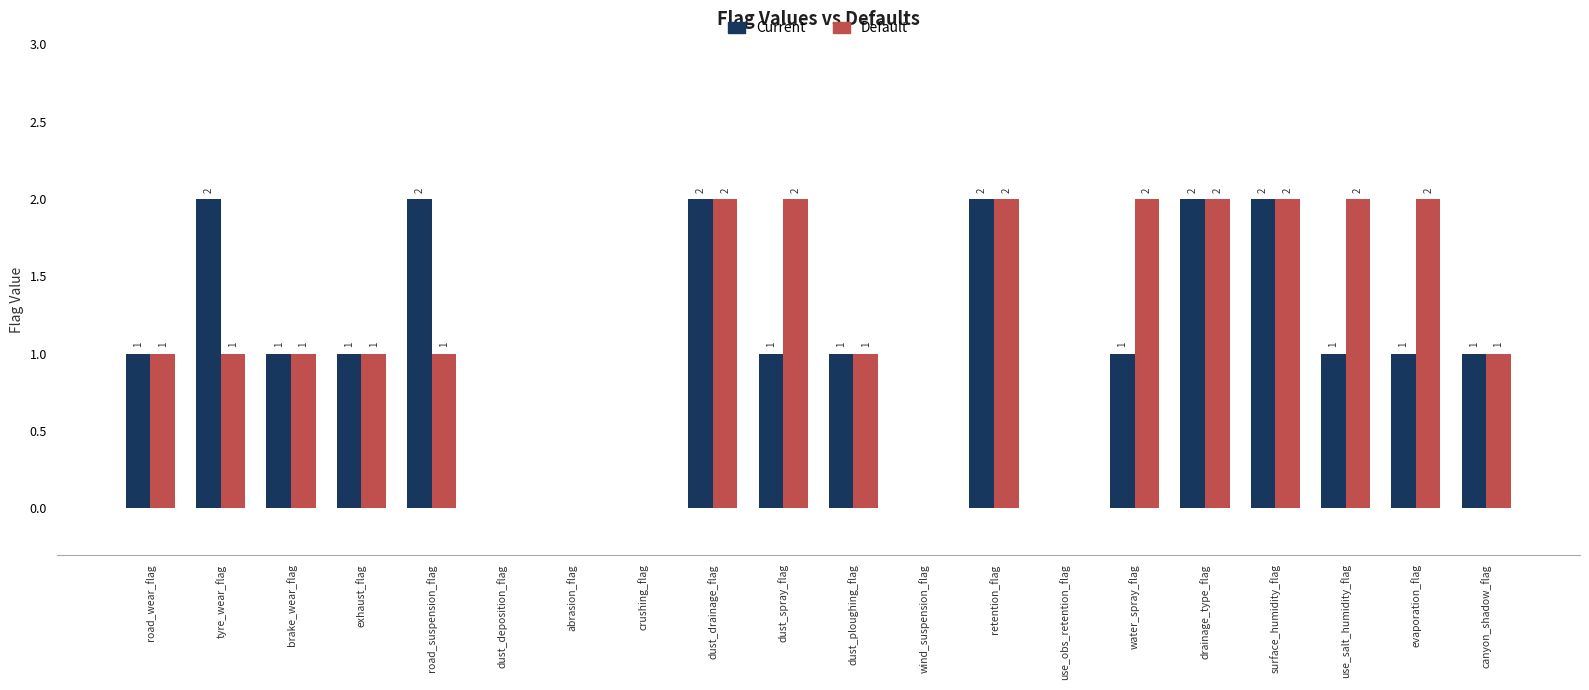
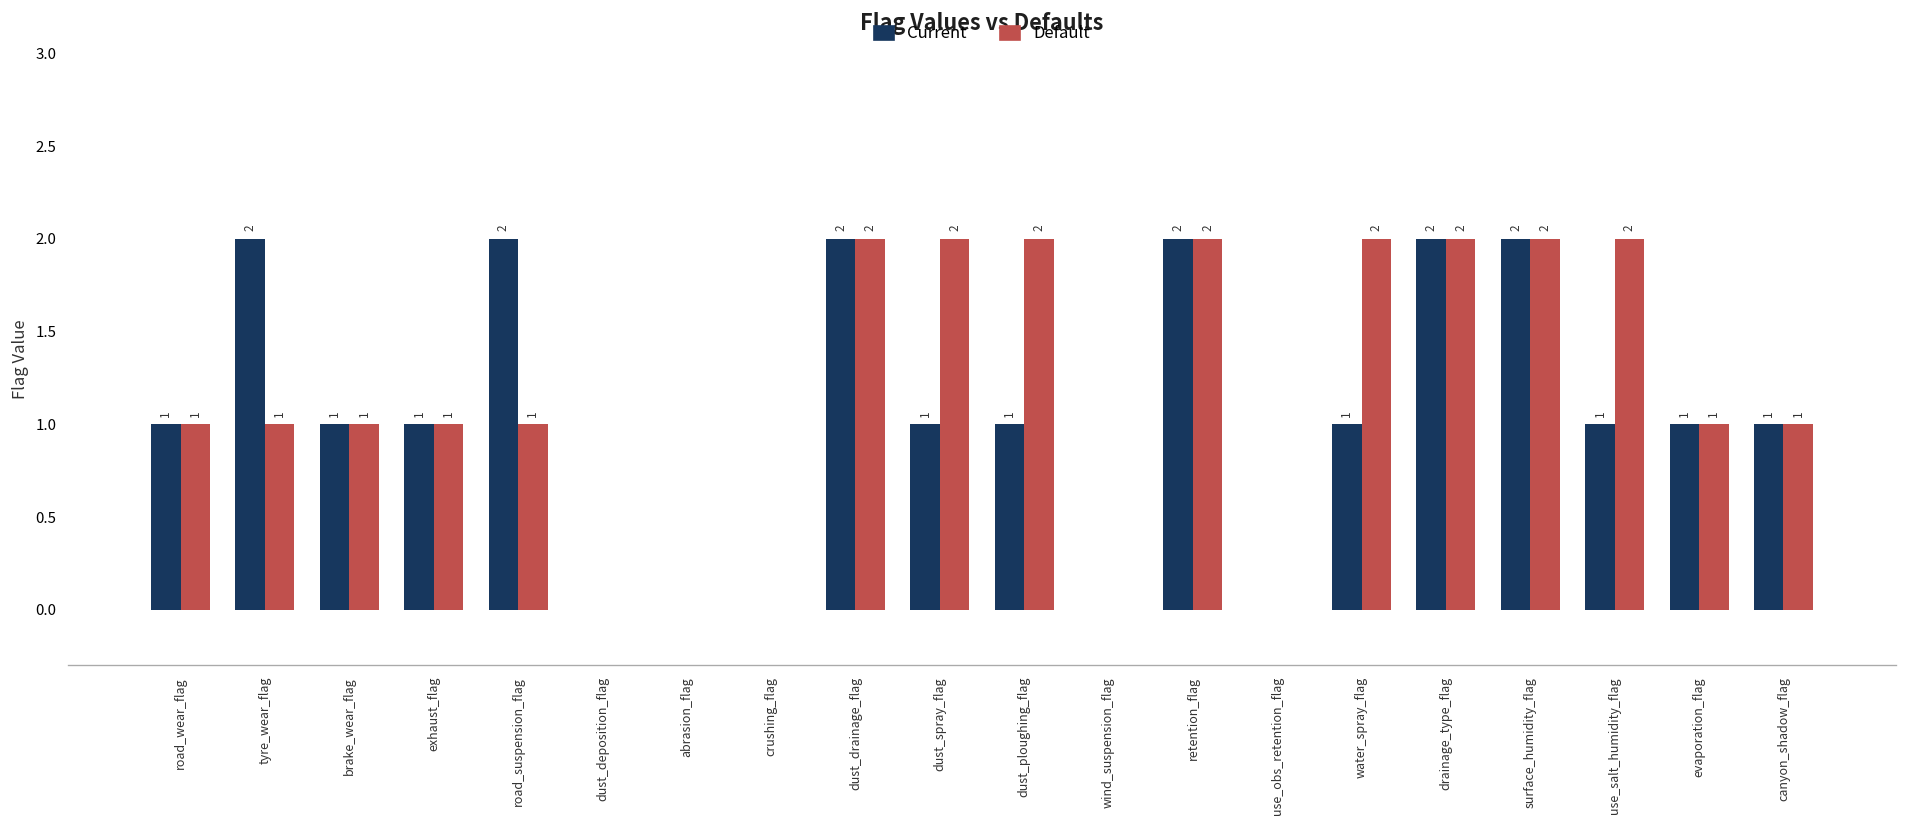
  {
    "Current": {
      "road_wear_flag": 1,
      "tyre_wear_flag": 2,
      "brake_wear_flag": 1,
      "exhaust_flag": 1,
      "road_suspension_flag": 2,
      "dust_drainage_flag": 2,
      "dust_spray_flag": 1,
      "dust_ploughing_flag": 1,
      "retention_flag": 2,
      "water_spray_flag": 1,
      "drainage_type_flag": 2,
      "surface_humidity_flag": 2,
      "use_salt_humidity_flag": 1,
      "evaporation_flag": 1,
      "canyon_shadow_flag": 1
    },
    "Default": {
      "road_wear_flag": 1,
      "tyre_wear_flag": 1,
      "brake_wear_flag": 1,
      "exhaust_flag": 1,
      "road_suspension_flag": 1,
      "dust_drainage_flag": 2,
      "dust_spray_flag": 2,
-     "dust_ploughing_flag": 1,
+     "dust_ploughing_flag": 2,
      "retention_flag": 2,
      "water_spray_flag": 2,
      "drainage_type_flag": 2,
      "surface_humidity_flag": 2,
      "use_salt_humidity_flag": 2,
-     "evaporation_flag": 2,
+     "evaporation_flag": 1,
      "canyon_shadow_flag": 1
    }
  }
